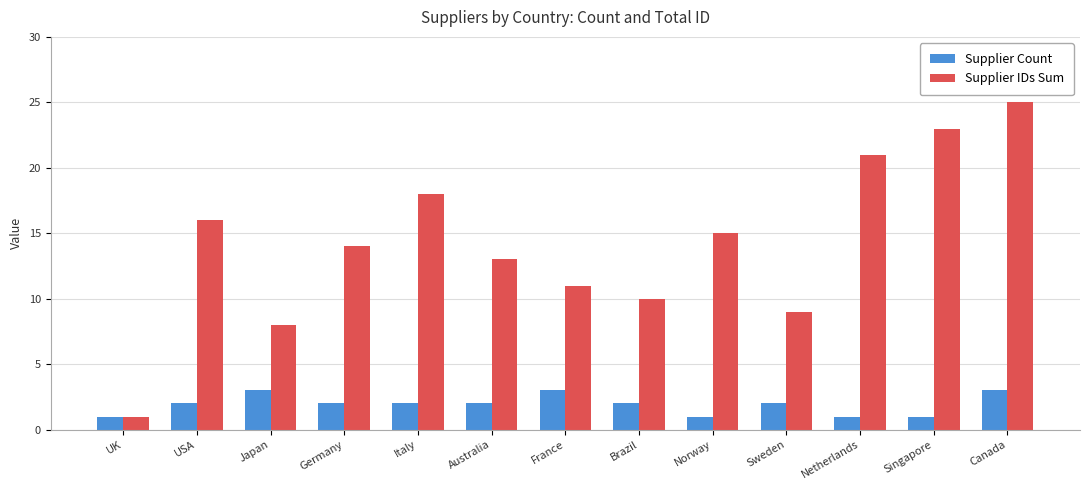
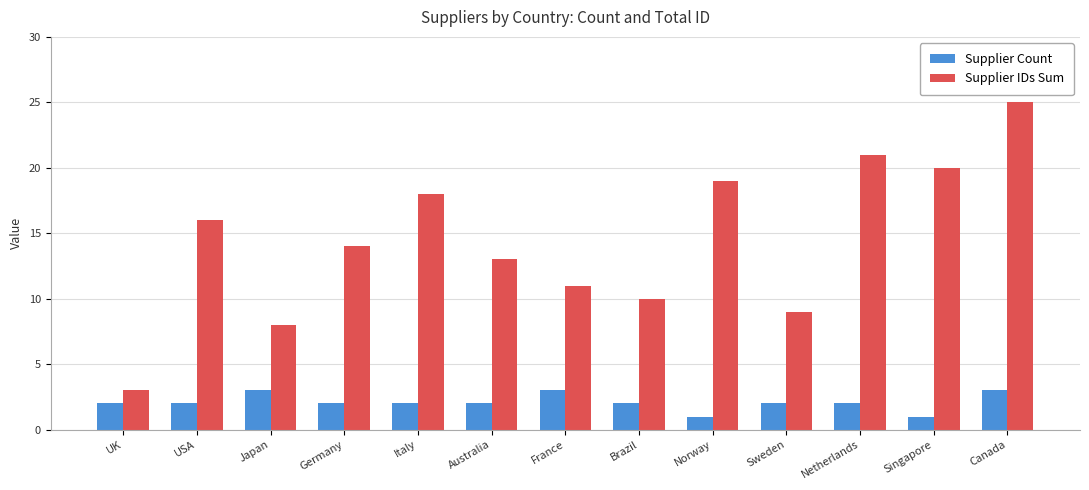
  {
    "Supplier Count": {
-     "UK": 1,
+     "UK": 2,
      "USA": 2,
      "Japan": 3,
      "Germany": 2,
      "Italy": 2,
      "Australia": 2,
      "France": 3,
      "Brazil": 2,
      "Norway": 1,
      "Sweden": 2,
-     "Netherlands": 1,
+     "Netherlands": 2,
      "Singapore": 1,
      "Canada": 3
    },
    "Supplier IDs Sum": {
-     "UK": 1,
+     "UK": 3,
      "USA": 16,
      "Japan": 8,
      "Germany": 14,
      "Italy": 18,
      "Australia": 13,
      "France": 11,
      "Brazil": 10,
-     "Norway": 15,
+     "Norway": 19,
      "Sweden": 9,
      "Netherlands": 21,
-     "Singapore": 23,
+     "Singapore": 20,
      "Canada": 25
    }
  }
